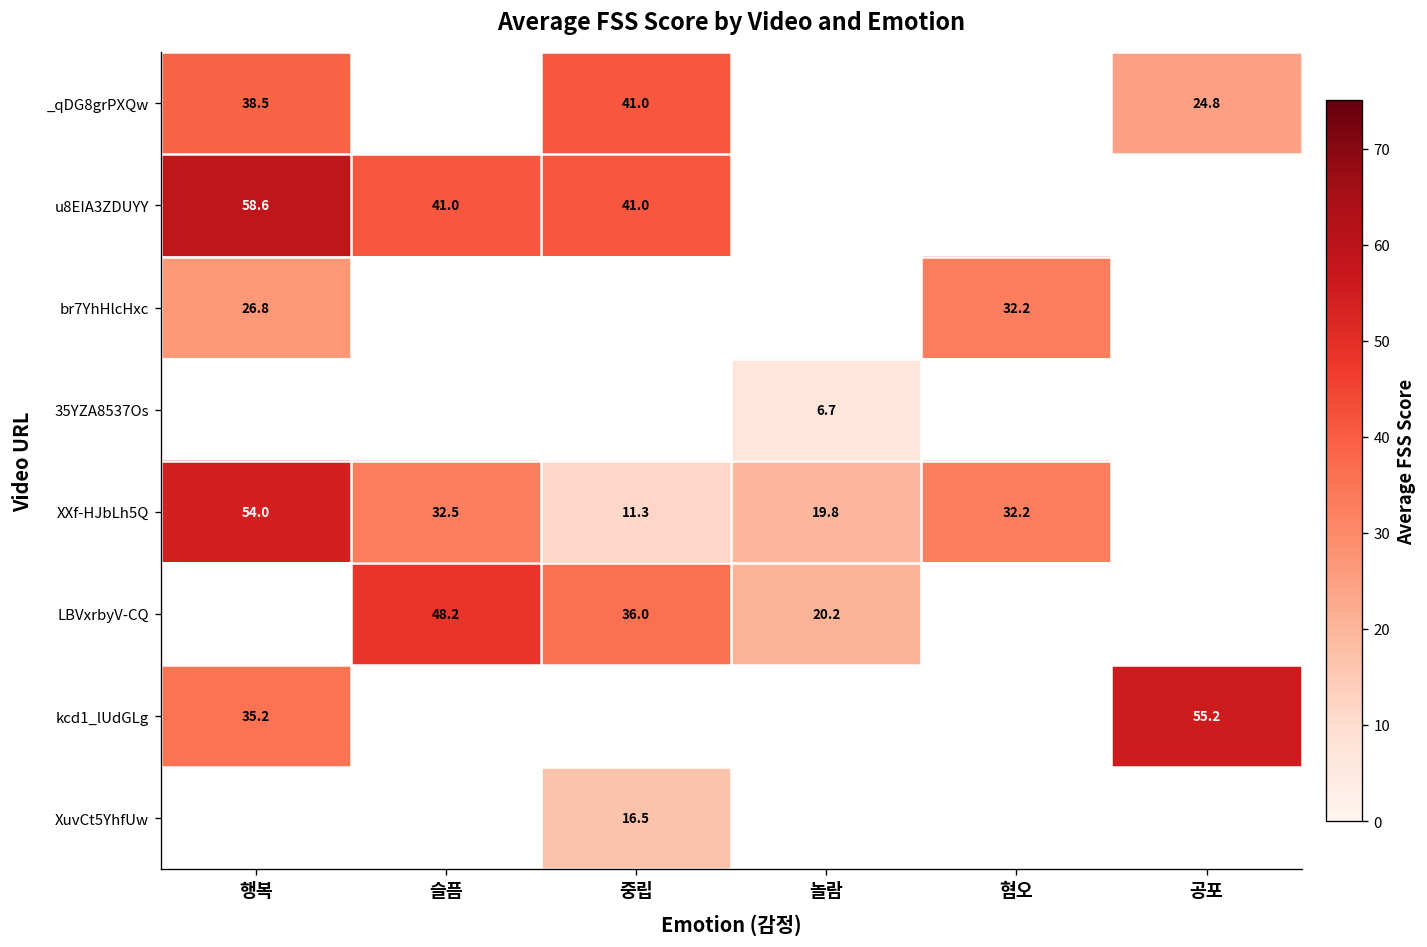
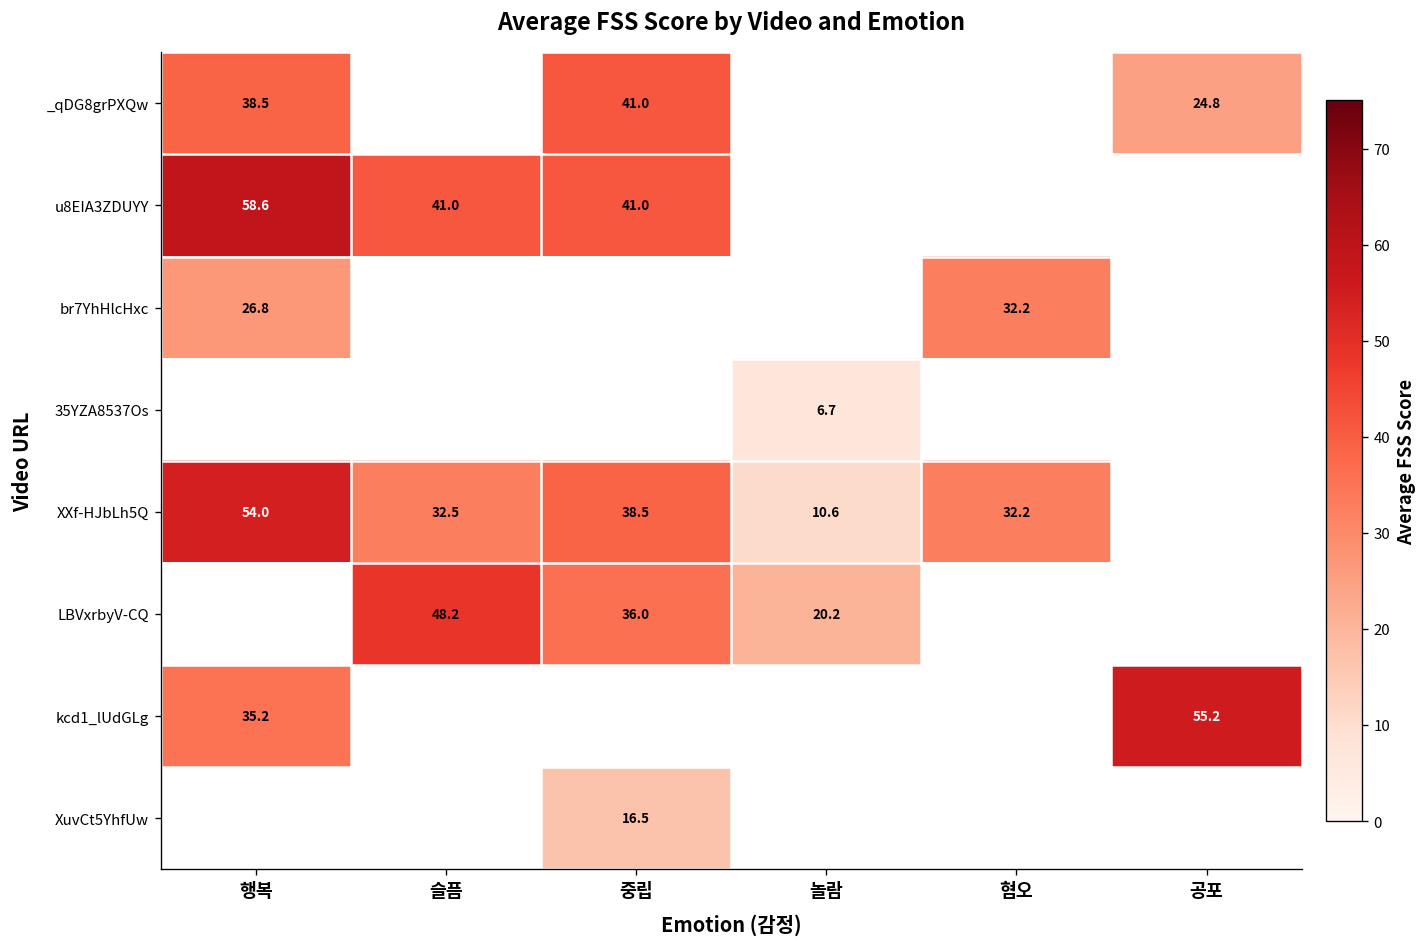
  {
    "_qDG8grPXQw": {
      "행복": 38.5,
      "중립": 41.0,
      "공포": 24.8
    },
    "u8EIA3ZDUYY": {
      "행복": 58.6,
      "슬픔": 41.0,
      "중립": 41.0
    },
    "br7YhHlcHxc": {
      "행복": 26.8,
      "혐오": 32.2
    },
    "35YZA8537Os": {
      "놀람": 6.7
    },
    "XXf-HJbLh5Q": {
      "행복": 54.0,
      "슬픔": 32.5,
-     "중립": 11.3,
-     "놀람": 19.8,
+     "중립": 38.5,
+     "놀람": 10.6,
      "혐오": 32.2
    },
    "LBVxrbyV-CQ": {
      "슬픔": 48.2,
      "중립": 36.0,
      "놀람": 20.2
    },
    "kcd1_lUdGLg": {
      "행복": 35.2,
      "공포": 55.2
    },
    "XuvCt5YhfUw": {
      "중립": 16.5
    }
  }
